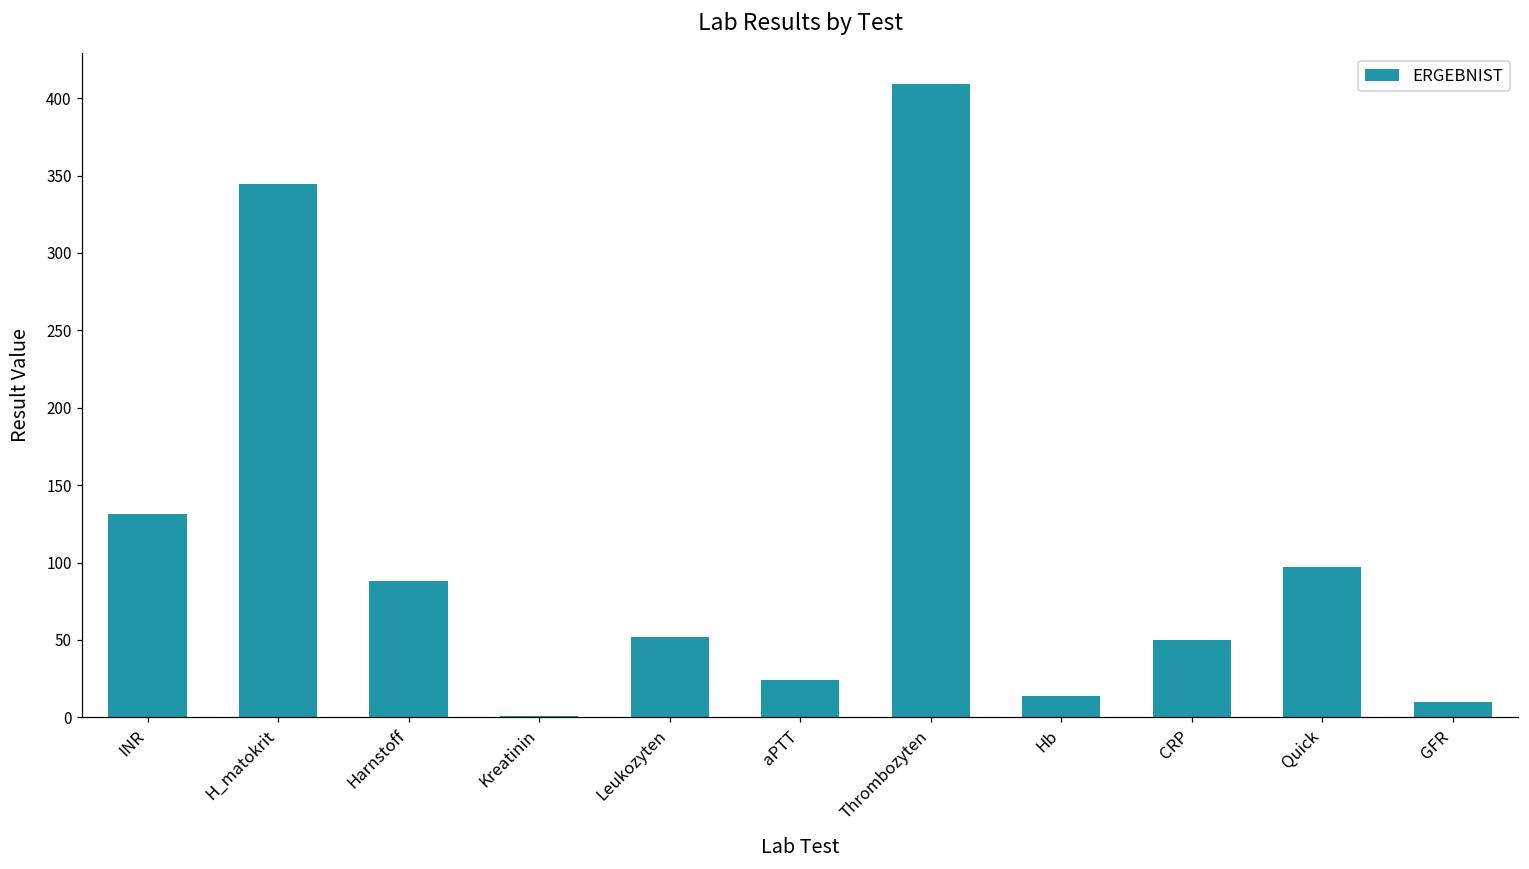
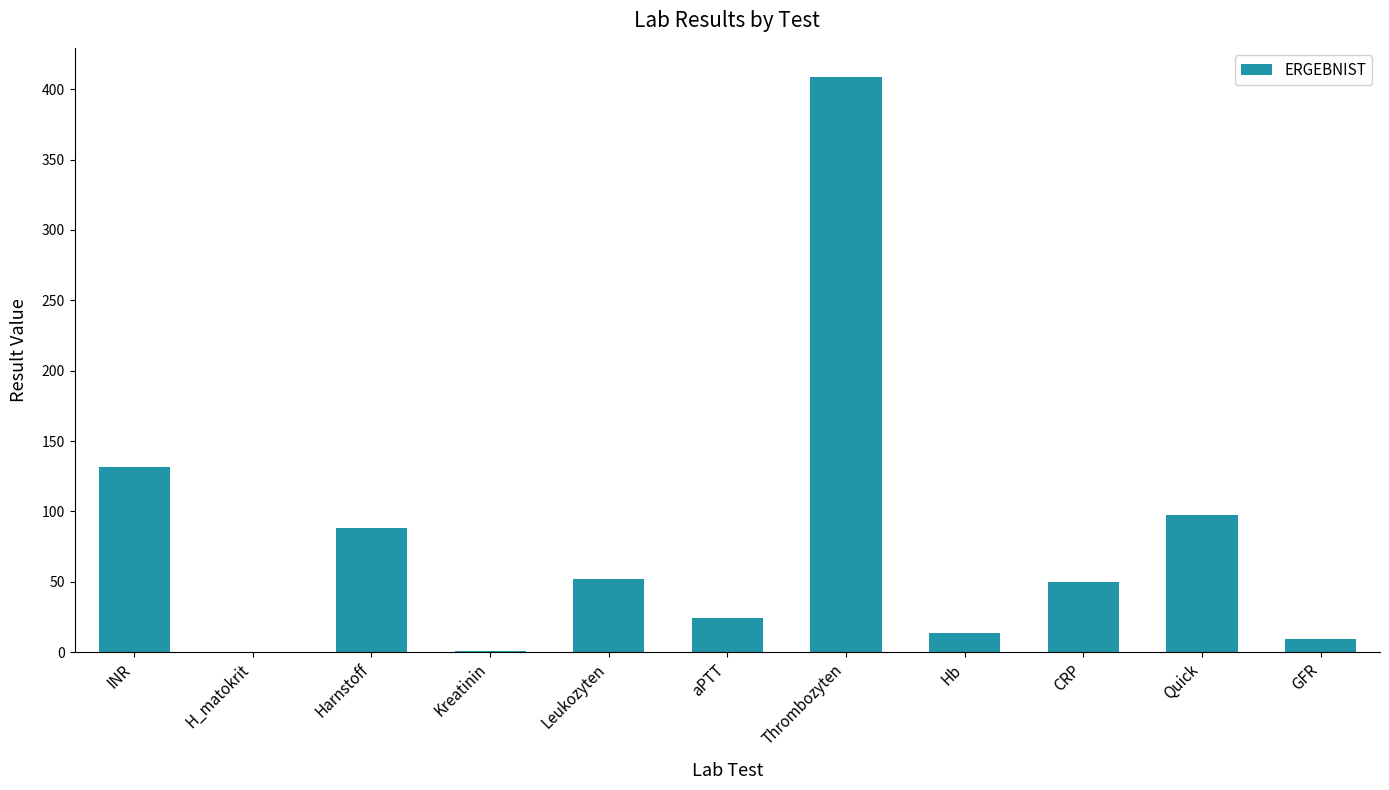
  {
    "INR": 131,
-   "H_matokrit": 345,
+   "H_matokrit": 0,
    "Harnstoff": 88,
    "Leukozyten": 52,
    "aPTT": 24,
    "Thrombozyten": 409,
    "Hb": 14,
    "CRP": 50,
    "Quick": 97,
    "GFR": 10
  }
